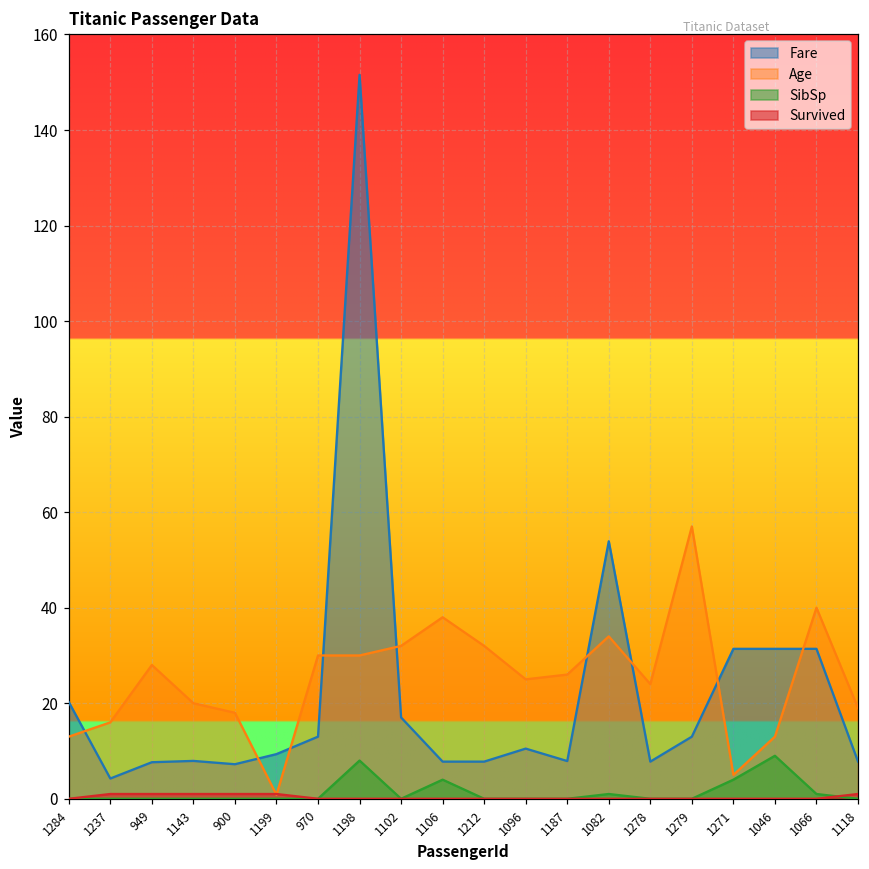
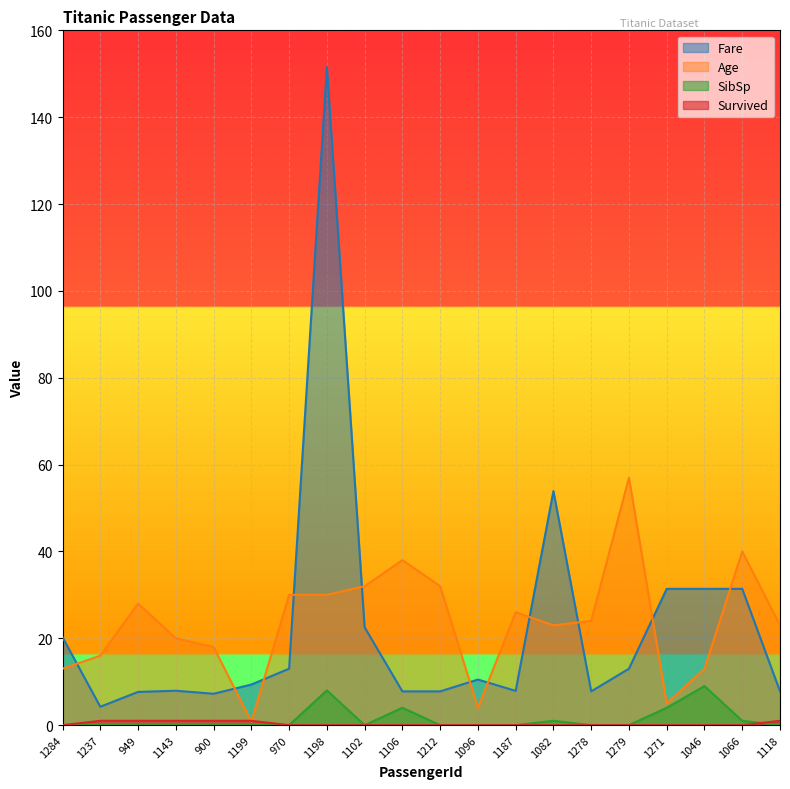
  {
    "Fare": {
      "1284": 20,
      "1237": 4,
      "949": 8,
      "1143": 8,
      "900": 7,
      "1199": 9,
      "970": 13,
      "1198": 152,
-     "1102": 17,
+     "1102": 23,
      "1106": 8,
      "1212": 8,
      "1096": 11,
      "1187": 8,
      "1082": 54,
      "1278": 8,
      "1279": 13,
      "1271": 31,
      "1046": 31,
      "1066": 31,
      "1118": 8
    },
    "Age": {
      "1284": 13,
      "1237": 16,
      "949": 28,
      "1143": 20,
      "900": 18,
      "970": 30,
      "1198": 30,
      "1102": 32,
      "1106": 38,
      "1212": 32,
-     "1096": 25,
+     "1096": 4,
      "1187": 26,
-     "1082": 34,
+     "1082": 23,
      "1278": 24,
      "1279": 57,
      "1271": 5,
      "1046": 13,
      "1066": 40,
-     "1118": 19
+     "1118": 23
    },
    "SibSp": {
      "1237": 0,
      "949": 0,
      "1143": 0,
      "900": 0,
      "1199": 0,
      "1198": 8,
      "1106": 4,
      "1082": 1,
      "1271": 4,
      "1046": 9,
      "1066": 1,
      "1118": 0
    },
    "Survived": {
      "1237": 1,
      "949": 1,
      "1143": 1,
      "900": 1,
      "1198": 0,
      "1106": 0,
      "1082": 0,
      "1271": 0,
      "1046": 0,
      "1066": 0,
      "1118": 1
    }
  }
